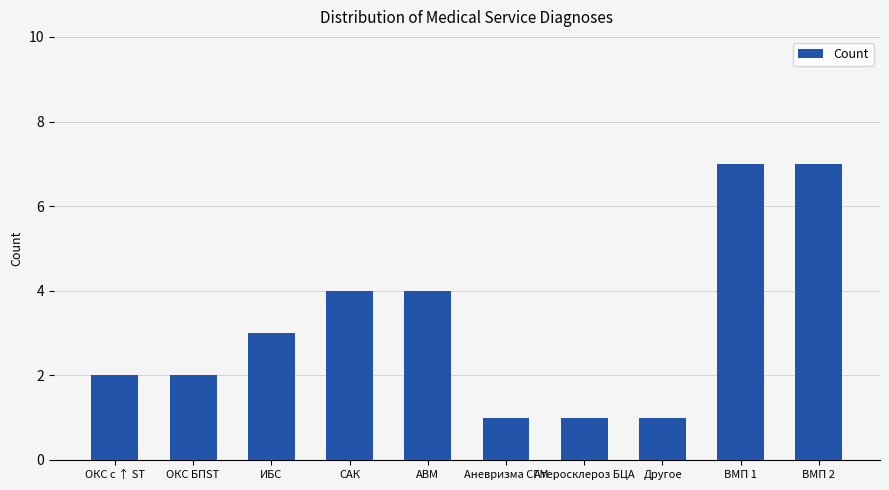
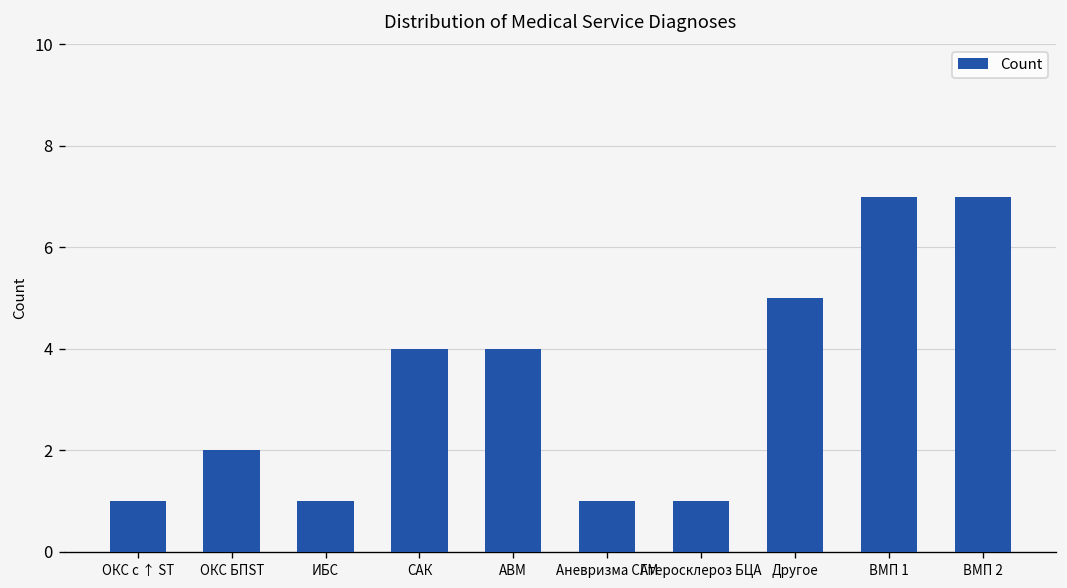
  {
-   "ОКС с ↑ ST": 2,
+   "ОКС с ↑ ST": 1,
    "ОКС БПST": 2,
-   "ИБС": 3,
+   "ИБС": 1,
    "САК": 4,
    "АВМ": 4,
    "Атеросклероз БЦА": 1,
-   "Другое": 1,
+   "Другое": 5,
    "ВМП 1": 7,
    "ВМП 2": 7
  }
